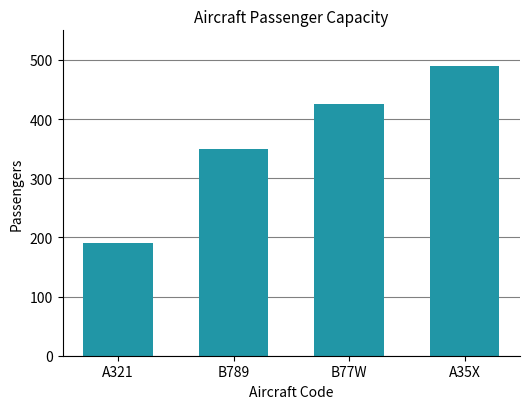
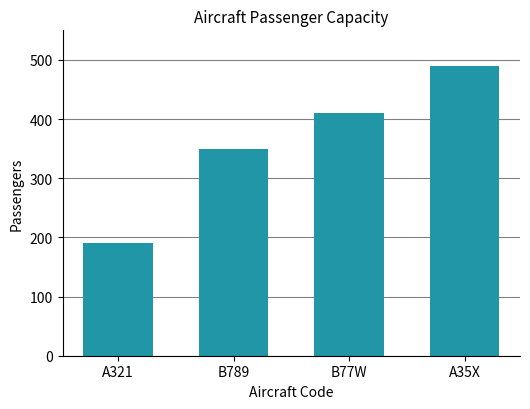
  {
    "A321": 190,
    "B789": 350,
-   "B77W": 430,
+   "B77W": 410,
    "A35X": 490
  }
